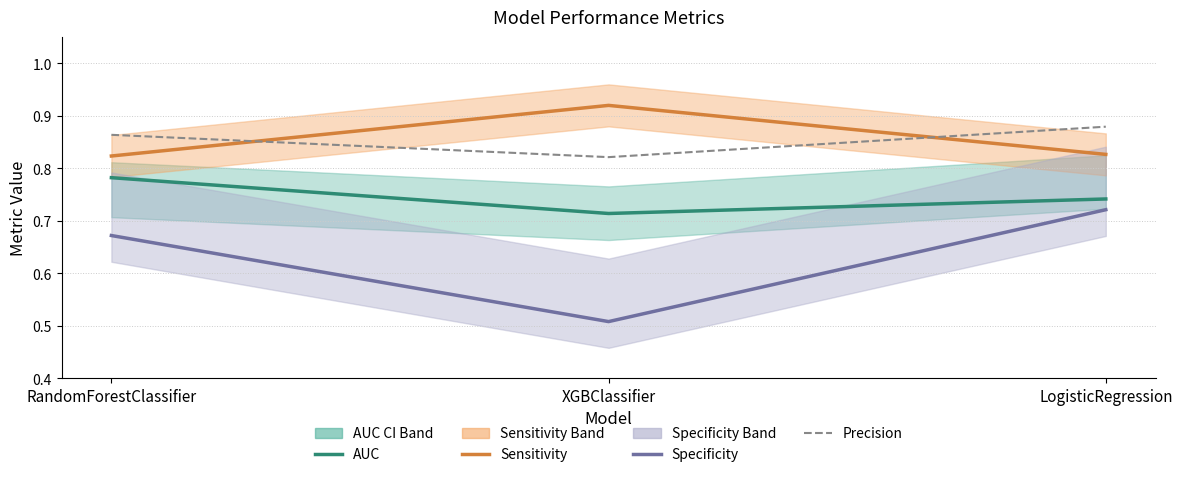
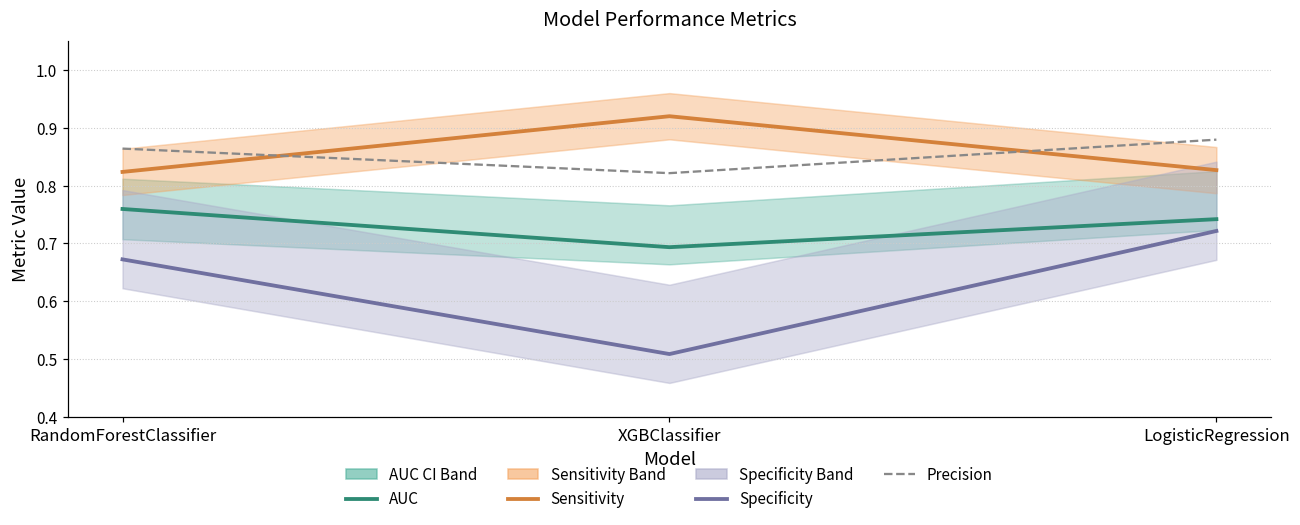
  {
    "AUC": {
-     "RandomForestClassifier": 0.78,
-     "XGBClassifier": 0.71,
+     "RandomForestClassifier": 0.76,
+     "XGBClassifier": 0.69,
      "LogisticRegression": 0.74
    },
    "Sensitivity": {
      "RandomForestClassifier": 0.82,
      "XGBClassifier": 0.92
    }
  }
